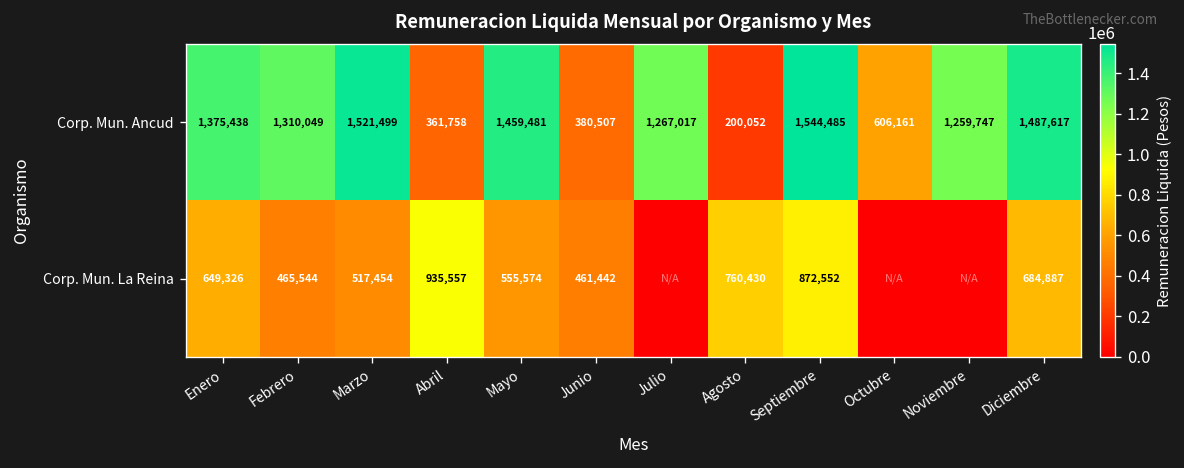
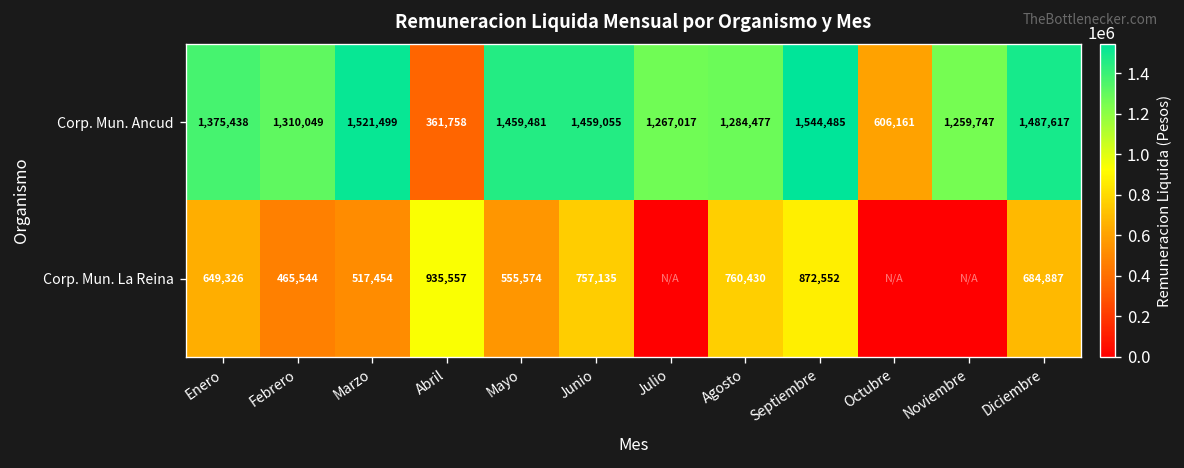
  {
    "Corp. Mun. Ancud": {
      "Enero": "1,375,438",
      "Febrero": "1,310,049",
      "Marzo": "1,521,499",
      "Abril": "361,758",
      "Mayo": "1,459,481",
-     "Junio": "380,507",
+     "Junio": "1,459,055",
      "Julio": "1,267,017",
-     "Agosto": "200,052",
+     "Agosto": "1,284,477",
      "Septiembre": "1,544,485",
      "Octubre": "606,161",
      "Noviembre": "1,259,747",
      "Diciembre": "1,487,617"
    },
    "Corp. Mun. La Reina": {
      "Enero": "649,326",
      "Febrero": "465,544",
      "Marzo": "517,454",
      "Abril": "935,557",
      "Mayo": "555,574",
-     "Junio": "461,442",
+     "Junio": "757,135",
      "Agosto": "760,430",
      "Septiembre": "872,552",
      "Diciembre": "684,887"
    }
  }
